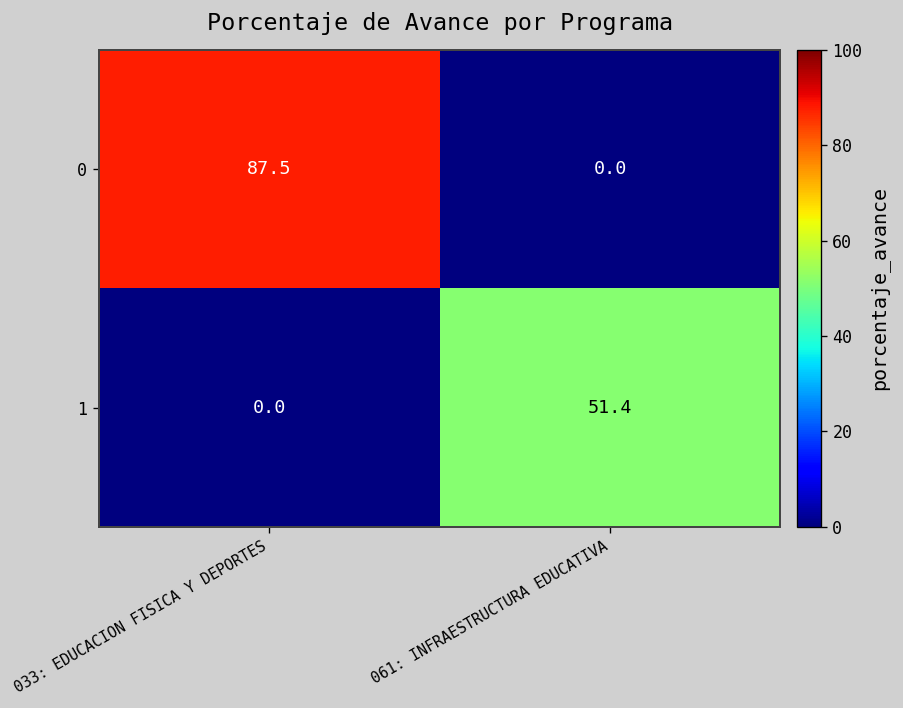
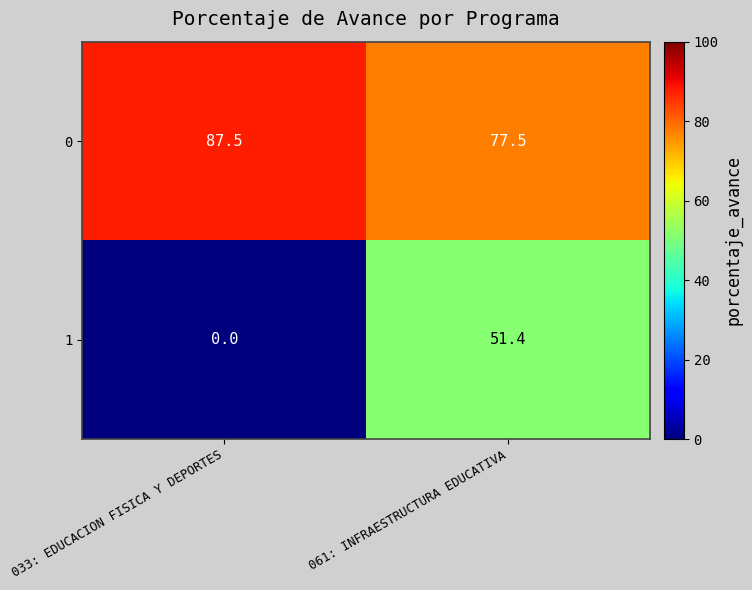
  {
    "0": {
      "033: EDUCACION FISICA Y DEPORTES": 87.5,
-     "061: INFRAESTRUCTURA EDUCATIVA": 0.0
+     "061: INFRAESTRUCTURA EDUCATIVA": 77.5
    },
    "1": {
      "033: EDUCACION FISICA Y DEPORTES": 0.0,
      "061: INFRAESTRUCTURA EDUCATIVA": 51.4
    }
  }
